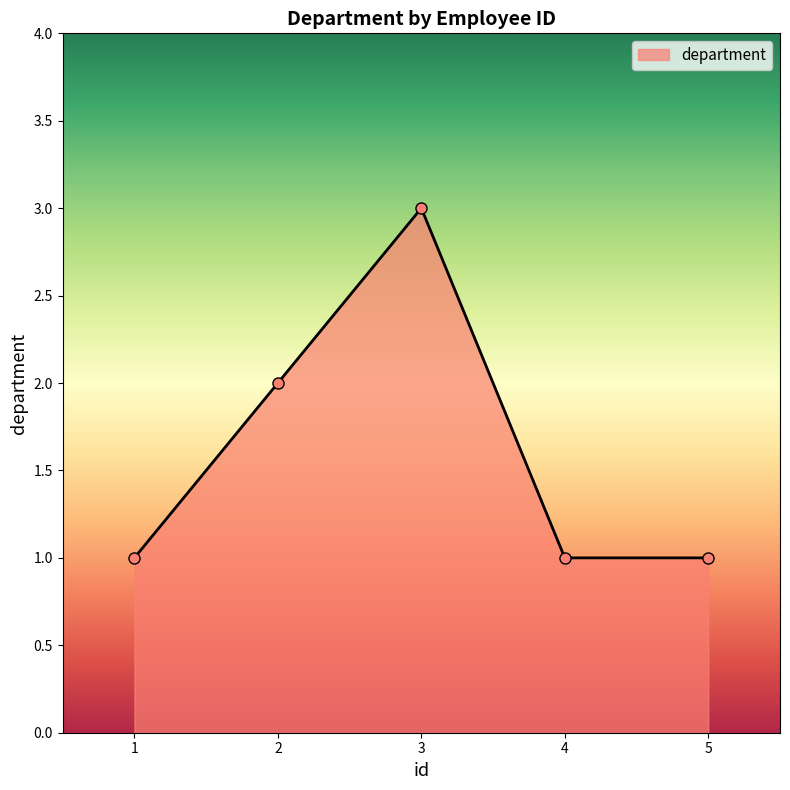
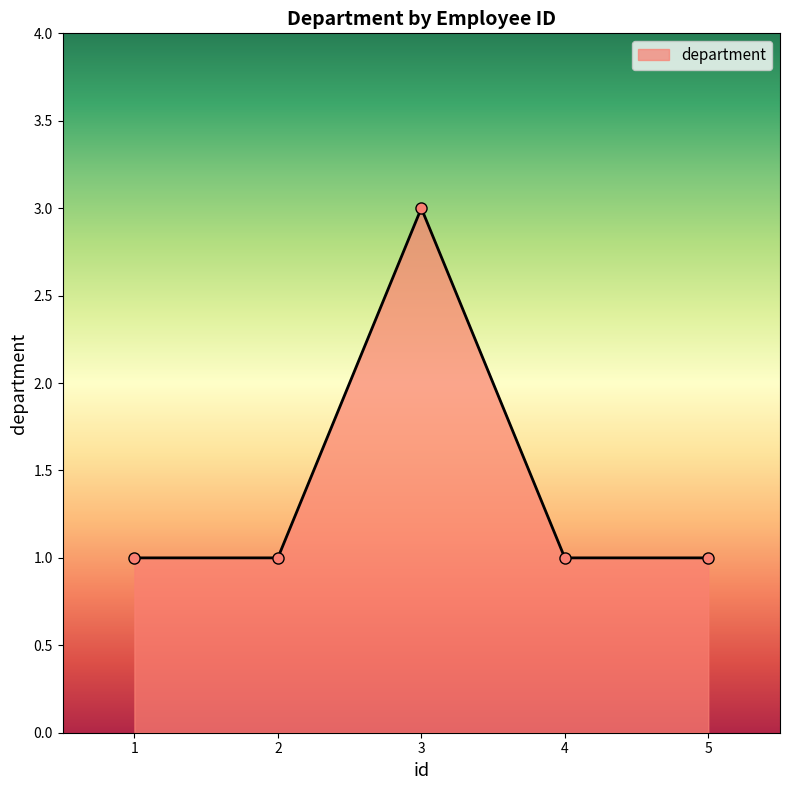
  {
    "1": 1,
-   "2": 2,
+   "2": 1,
    "3": 3,
    "4": 1,
    "5": 1
  }
